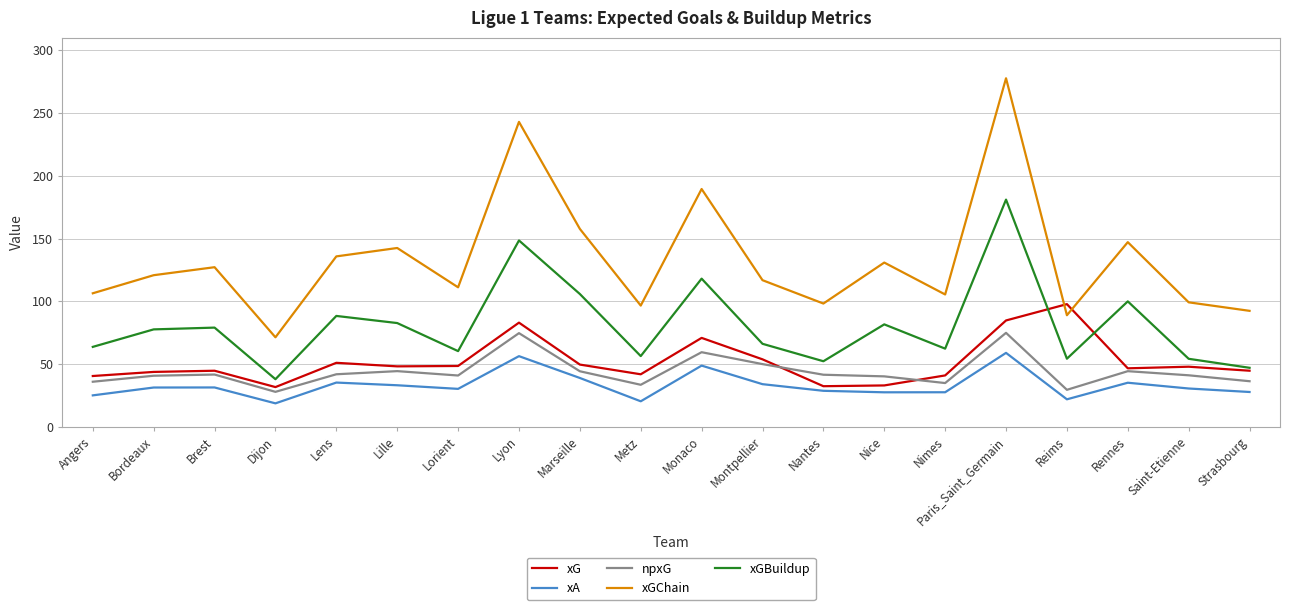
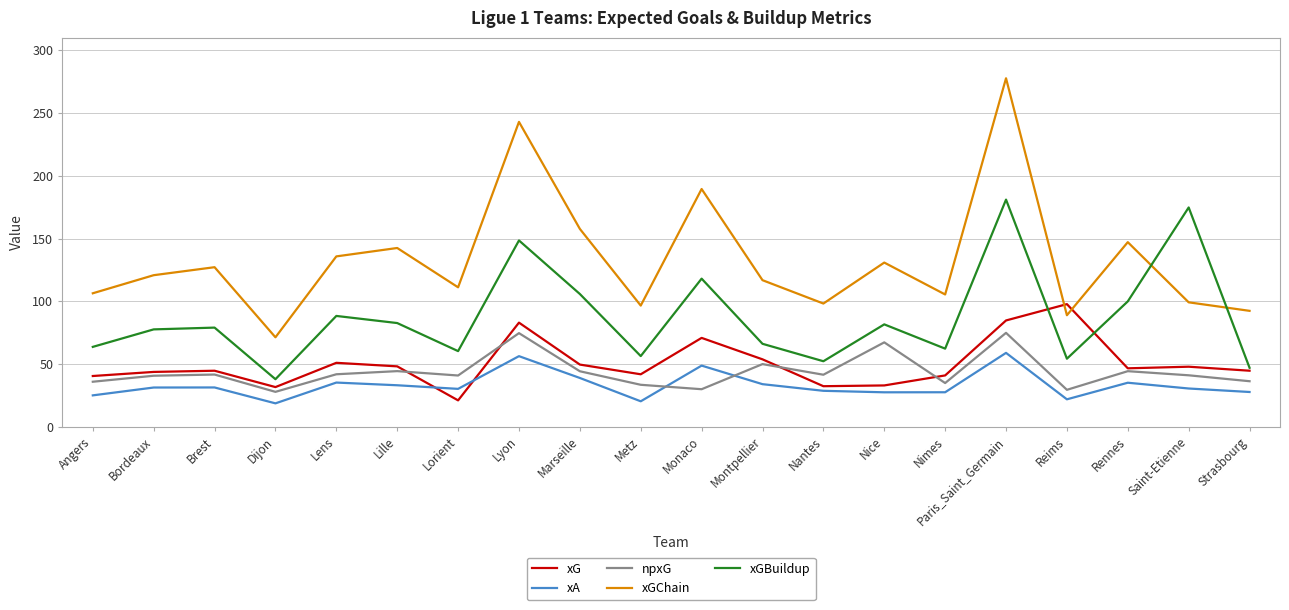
  {
    "xG": {
      "Angers": 41,
      "Bordeaux": 44,
      "Brest": 45,
      "Dijon": 32,
      "Lens": 51,
      "Lille": 48,
-     "Lorient": 49,
+     "Lorient": 21,
      "Lyon": 83,
      "Marseille": 50,
      "Metz": 42,
      "Monaco": 71,
      "Montpellier": 54,
      "Nantes": 32,
      "Nice": 33,
      "Nimes": 41,
      "Paris_Saint_Germain": 85,
      "Reims": 98,
      "Rennes": 47,
      "Saint-Etienne": 48,
      "Strasbourg": 45
    },
    "xA": {
      "Angers": 25,
      "Bordeaux": 31,
      "Brest": 31,
      "Dijon": 19,
      "Lens": 35,
      "Lille": 33,
      "Lorient": 30,
      "Lyon": 56,
      "Marseille": 39,
      "Metz": 20,
      "Monaco": 49,
      "Montpellier": 34,
      "Nantes": 29,
      "Nice": 28,
      "Nimes": 28,
      "Paris_Saint_Germain": 59,
      "Reims": 22,
      "Rennes": 35,
      "Saint-Etienne": 31,
      "Strasbourg": 28
    },
    "npxG": {
      "Angers": 36,
      "Bordeaux": 41,
      "Brest": 42,
      "Dijon": 28,
      "Lens": 42,
      "Lille": 45,
      "Lorient": 41,
      "Lyon": 75,
      "Marseille": 44,
      "Metz": 34,
-     "Monaco": 60,
+     "Monaco": 30,
      "Montpellier": 50,
      "Nantes": 42,
-     "Nice": 40,
+     "Nice": 67,
      "Nimes": 35,
      "Paris_Saint_Germain": 75,
      "Reims": 30,
      "Rennes": 44,
      "Saint-Etienne": 41,
      "Strasbourg": 36
    },
    "xGChain": {
      "Angers": 107,
      "Bordeaux": 121,
      "Brest": 127,
      "Dijon": 71,
      "Lens": 136,
      "Lille": 143,
      "Lorient": 111,
      "Lyon": 243,
      "Marseille": 158,
      "Metz": 97,
      "Monaco": 190,
      "Montpellier": 117,
      "Nantes": 98,
      "Nice": 131,
      "Nimes": 106,
      "Paris_Saint_Germain": 278,
      "Reims": 89,
      "Rennes": 147,
      "Saint-Etienne": 99,
      "Strasbourg": 93
    },
    "xGBuildup": {
      "Angers": 64,
      "Bordeaux": 78,
      "Brest": 79,
      "Dijon": 38,
      "Lens": 88,
      "Lille": 83,
      "Lorient": 60,
      "Lyon": 149,
      "Marseille": 106,
      "Metz": 56,
      "Monaco": 118,
      "Montpellier": 66,
      "Nantes": 52,
      "Nice": 82,
      "Nimes": 62,
      "Paris_Saint_Germain": 181,
      "Reims": 54,
      "Rennes": 100,
-     "Saint-Etienne": 54,
+     "Saint-Etienne": 175,
      "Strasbourg": 47
    }
  }
